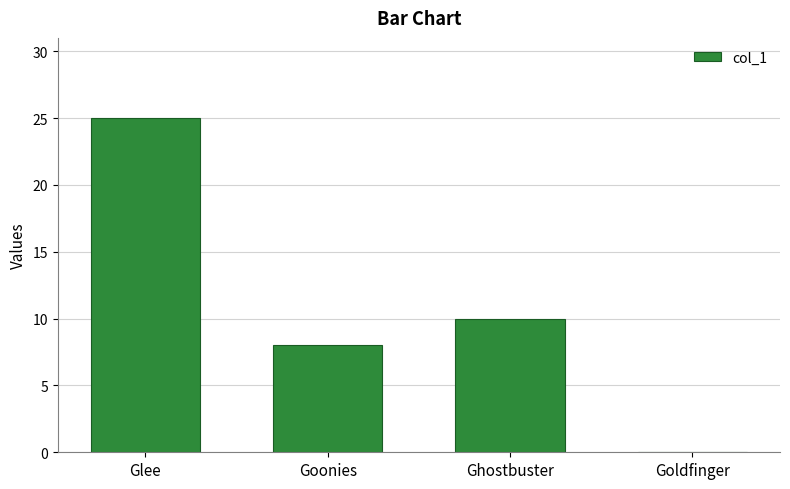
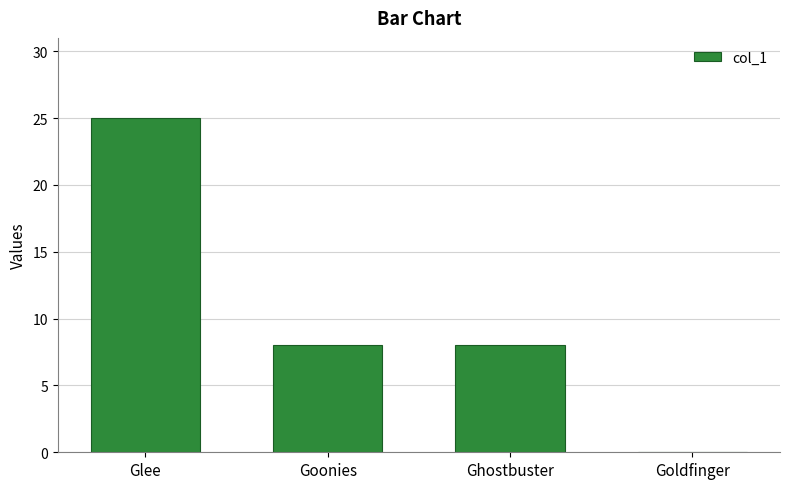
  {
    "Glee": 25,
    "Goonies": 8,
-   "Ghostbuster": 10,
+   "Ghostbuster": 8,
    "Goldfinger": 0
  }
